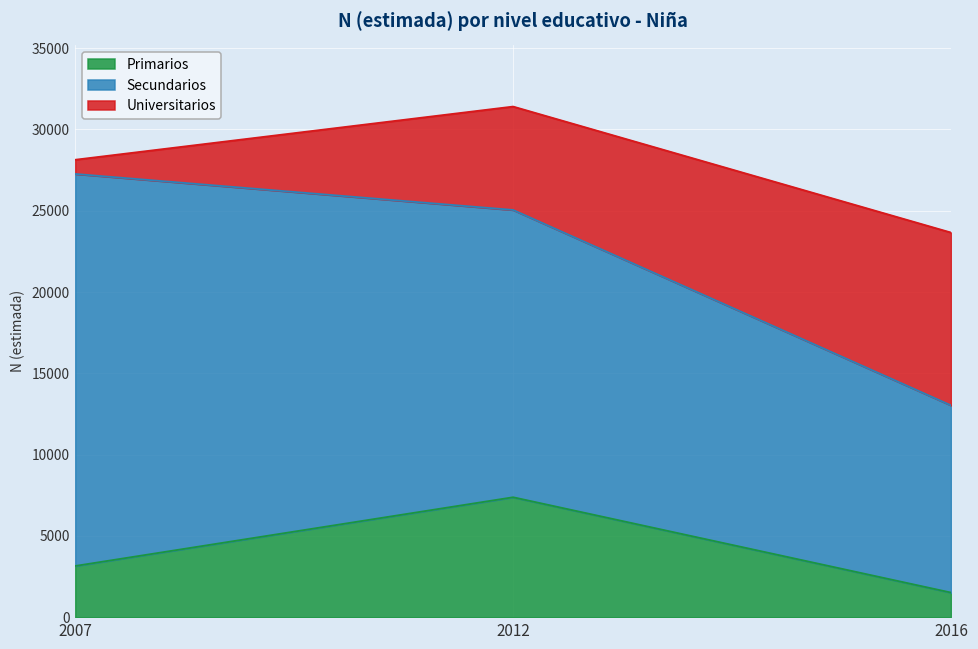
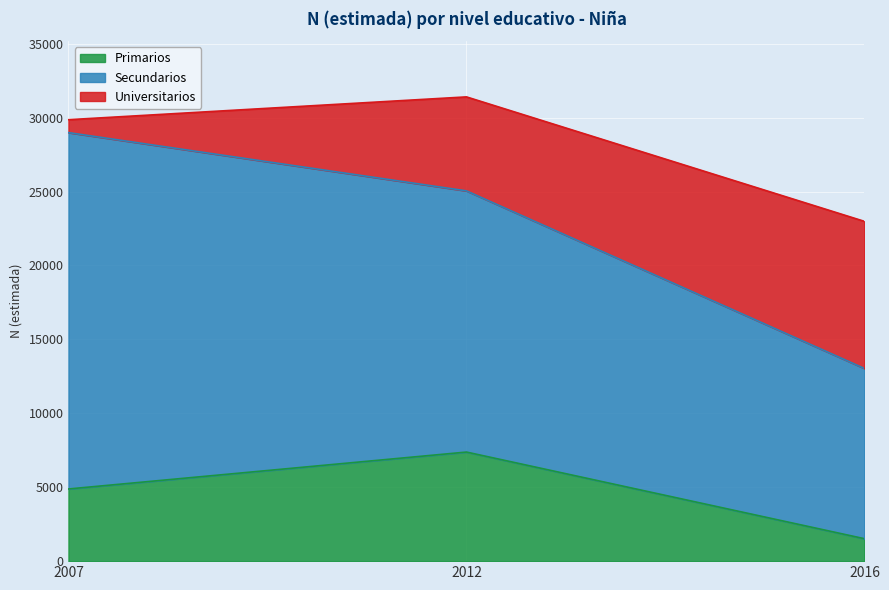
  {
    "Primarios": {
-     "2007": 3200,
+     "2007": 4900,
      "2012": 7400,
      "2016": 1500
    },
    "Secundarios": {
      "2007": 24100,
      "2012": 17700,
      "2016": 11500
    },
    "Universitarios": {
      "2007": 900,
      "2012": 6400,
-     "2016": 10600
+     "2016": 10000
    }
  }
